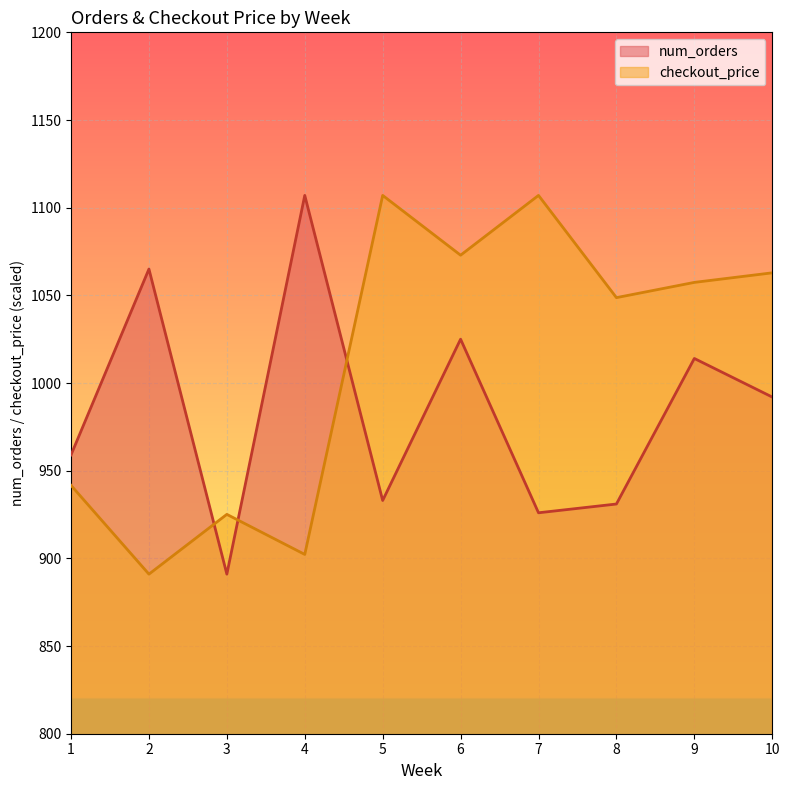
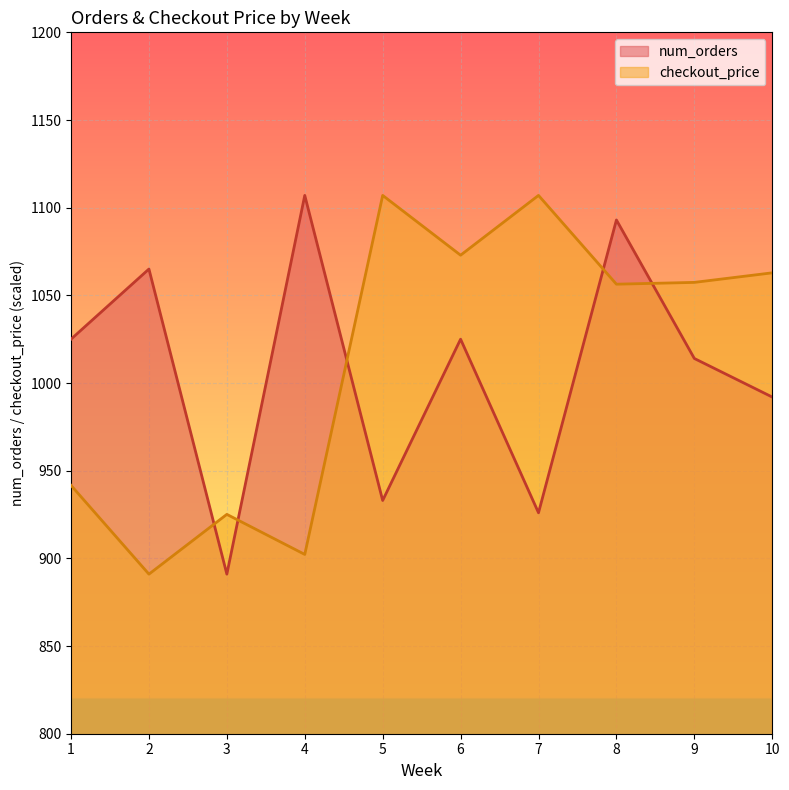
  {
    "num_orders": {
-     "1": 959,
+     "1": 1025,
      "2": 1065,
      "3": 891,
      "4": 1107,
      "5": 933,
      "6": 1025,
      "7": 926,
-     "8": 931,
+     "8": 1093,
      "9": 1014,
      "10": 992
    },
    "checkout_price": {
      "1": 942,
      "2": 891,
      "3": 925,
      "4": 902,
      "5": 1107,
      "6": 1073,
      "7": 1107,
-     "8": 1049,
+     "8": 1056,
      "9": 1057,
      "10": 1063
    }
  }
